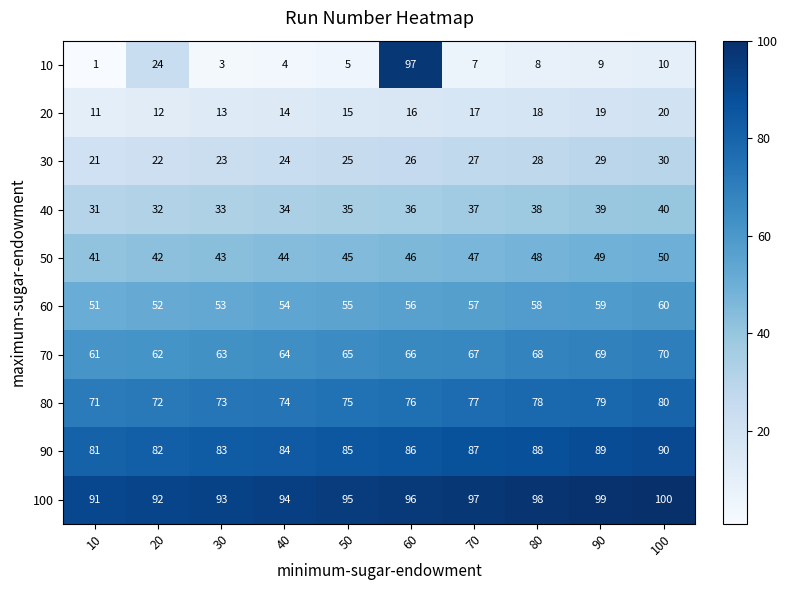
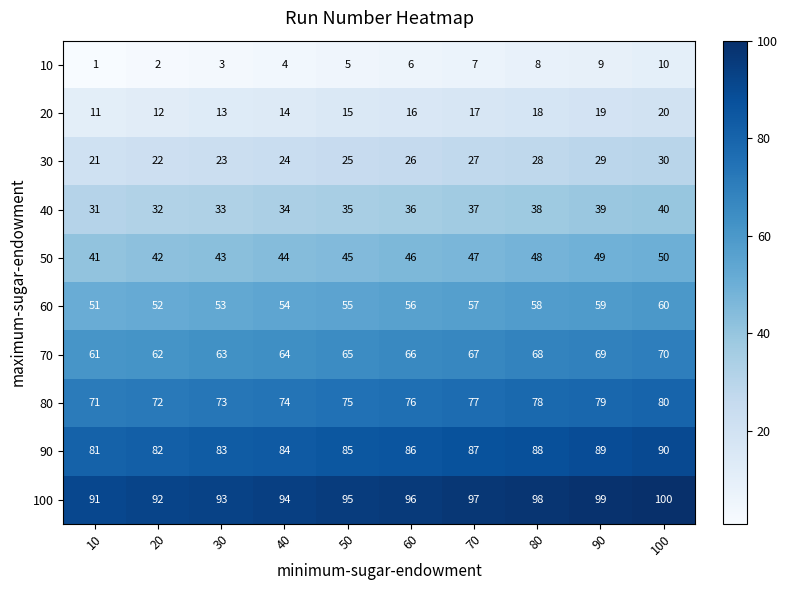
  {
    "10": {
      "10": 1,
-     "20": 24,
+     "20": 2,
      "30": 3,
      "40": 4,
      "50": 5,
-     "60": 97,
+     "60": 6,
      "70": 7,
      "80": 8,
      "90": 9,
      "100": 10
    },
    "20": {
      "10": 11,
      "20": 12,
      "30": 13,
      "40": 14,
      "50": 15,
      "60": 16,
      "70": 17,
      "80": 18,
      "90": 19,
      "100": 20
    },
    "30": {
      "10": 21,
      "20": 22,
      "30": 23,
      "40": 24,
      "50": 25,
      "60": 26,
      "70": 27,
      "80": 28,
      "90": 29,
      "100": 30
    },
    "40": {
      "10": 31,
      "20": 32,
      "30": 33,
      "40": 34,
      "50": 35,
      "60": 36,
      "70": 37,
      "80": 38,
      "90": 39,
      "100": 40
    },
    "50": {
      "10": 41,
      "20": 42,
      "30": 43,
      "40": 44,
      "50": 45,
      "60": 46,
      "70": 47,
      "80": 48,
      "90": 49,
      "100": 50
    },
    "60": {
      "10": 51,
      "20": 52,
      "30": 53,
      "40": 54,
      "50": 55,
      "60": 56,
      "70": 57,
      "80": 58,
      "90": 59,
      "100": 60
    },
    "70": {
      "10": 61,
      "20": 62,
      "30": 63,
      "40": 64,
      "50": 65,
      "60": 66,
      "70": 67,
      "80": 68,
      "90": 69,
      "100": 70
    },
    "80": {
      "10": 71,
      "20": 72,
      "30": 73,
      "40": 74,
      "50": 75,
      "60": 76,
      "70": 77,
      "80": 78,
      "90": 79,
      "100": 80
    },
    "90": {
      "10": 81,
      "20": 82,
      "30": 83,
      "40": 84,
      "50": 85,
      "60": 86,
      "70": 87,
      "80": 88,
      "90": 89,
      "100": 90
    },
    "100": {
      "10": 91,
      "20": 92,
      "30": 93,
      "40": 94,
      "50": 95,
      "60": 96,
      "70": 97,
      "80": 98,
      "90": 99,
      "100": 100
    }
  }
